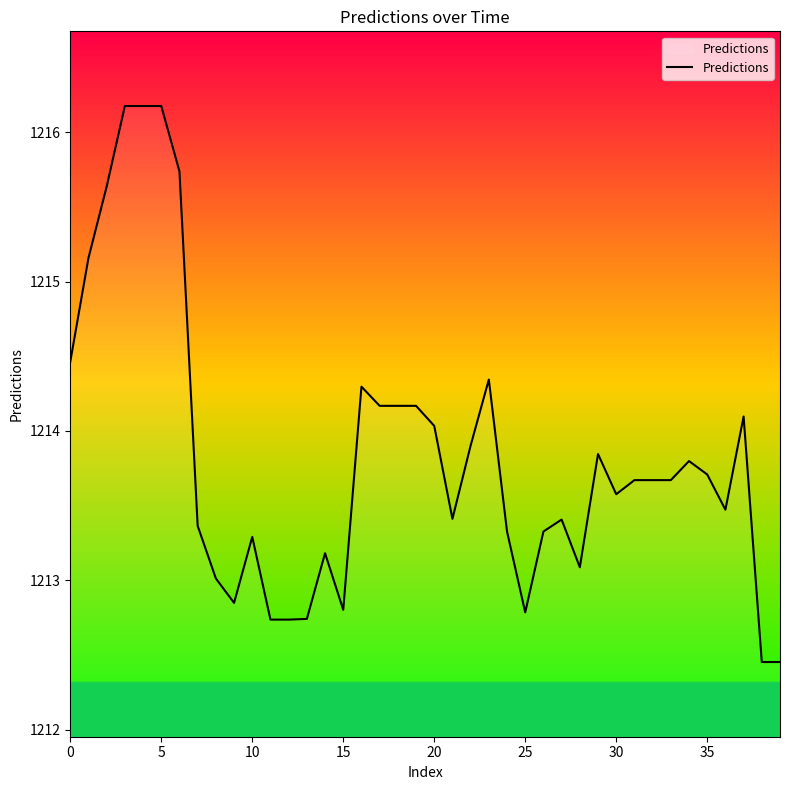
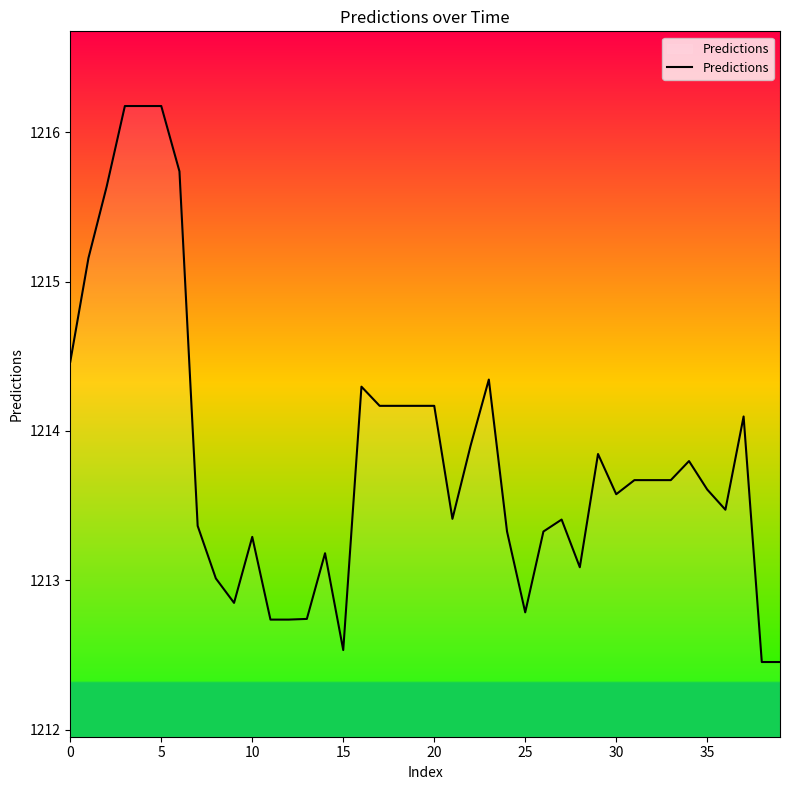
  {
    "0": 1214.46,
    "5": 1216.17,
    "10": 1213.29,
-   "15": 1212.80,
-   "20": 1214.03,
+   "15": 1212.53,
+   "20": 1214.17,
    "25": 1212.79,
    "30": 1213.58,
-   "35": 1213.71
+   "35": 1213.61
  }
